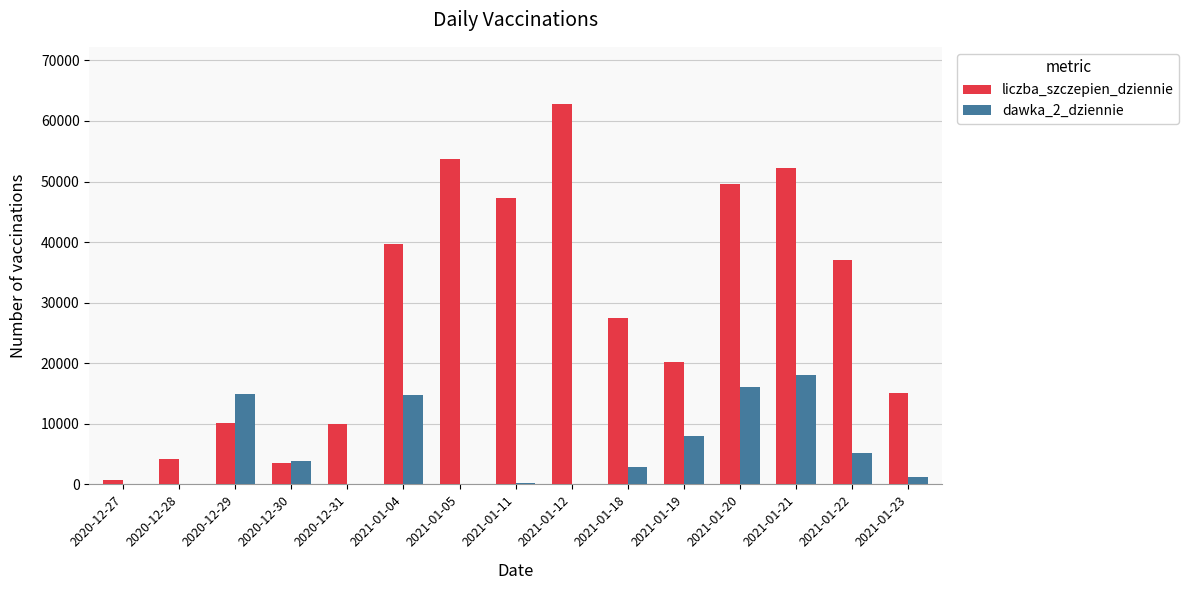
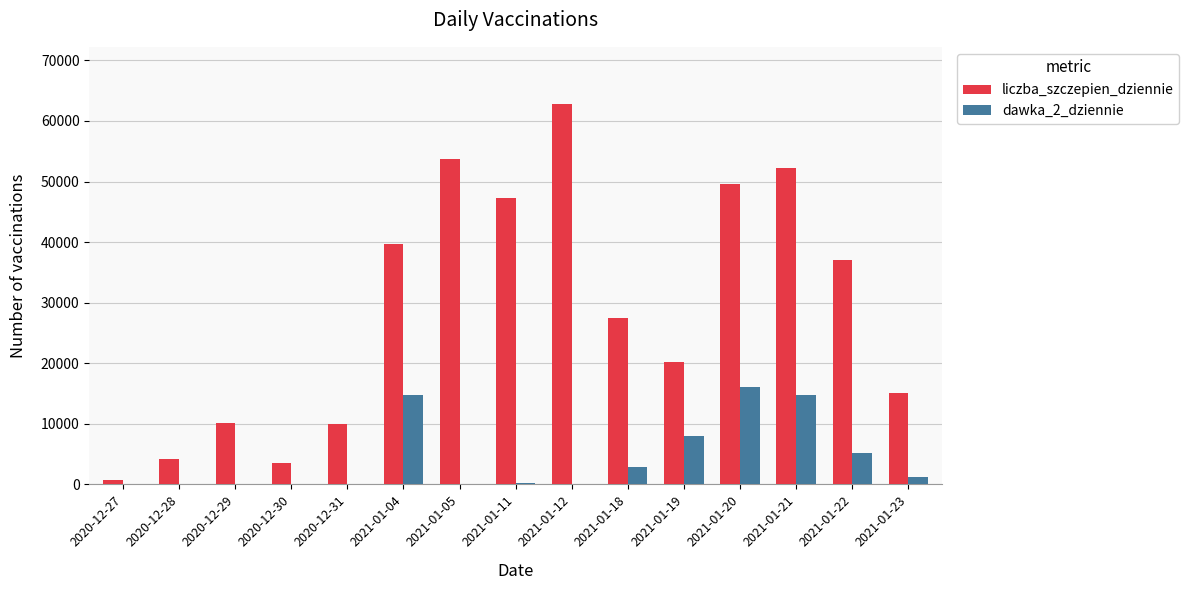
  {
    "liczba_szczepien_dziennie": {
      "2020-12-27": 1000,
      "2020-12-28": 4000,
      "2020-12-29": 10000,
      "2020-12-30": 4000,
      "2020-12-31": 10000,
      "2021-01-04": 40000,
      "2021-01-05": 54000,
      "2021-01-11": 47000,
      "2021-01-12": 63000,
      "2021-01-18": 27000,
      "2021-01-19": 20000,
      "2021-01-20": 50000,
      "2021-01-21": 52000,
      "2021-01-22": 37000,
      "2021-01-23": 15000
    },
    "dawka_2_dziennie": {
      "2020-12-27": 0,
      "2020-12-28": 0,
-     "2020-12-29": 15000,
-     "2020-12-30": 4000,
+     "2020-12-29": 0,
+     "2020-12-30": 0,
      "2021-01-04": 15000,
      "2021-01-05": 0,
      "2021-01-18": 3000,
      "2021-01-19": 8000,
      "2021-01-20": 16000,
-     "2021-01-21": 18000,
+     "2021-01-21": 15000,
      "2021-01-22": 5000,
      "2021-01-23": 1000
    }
  }
